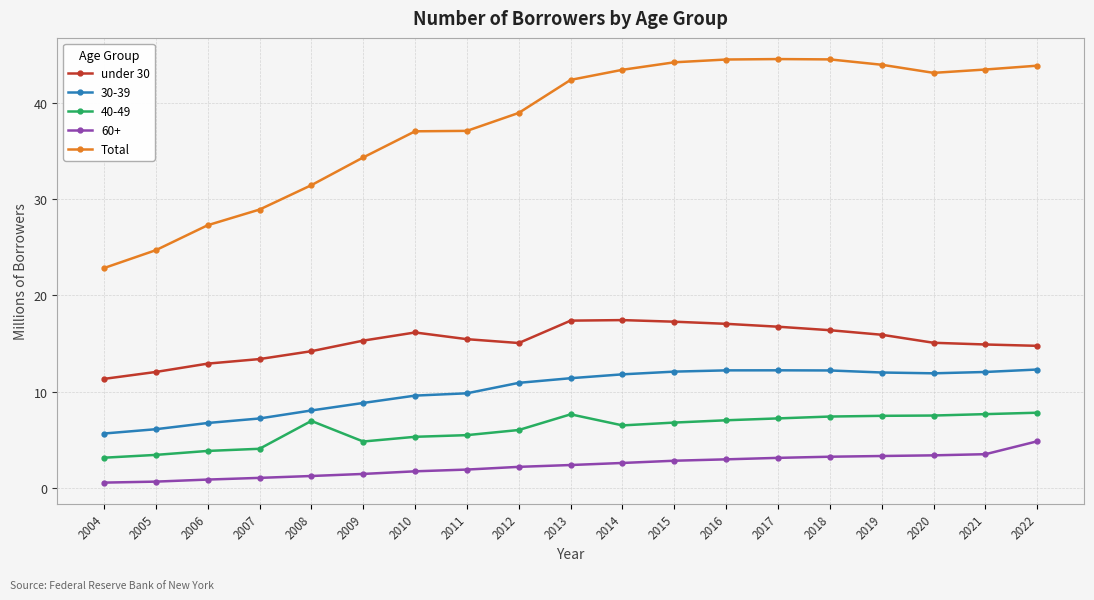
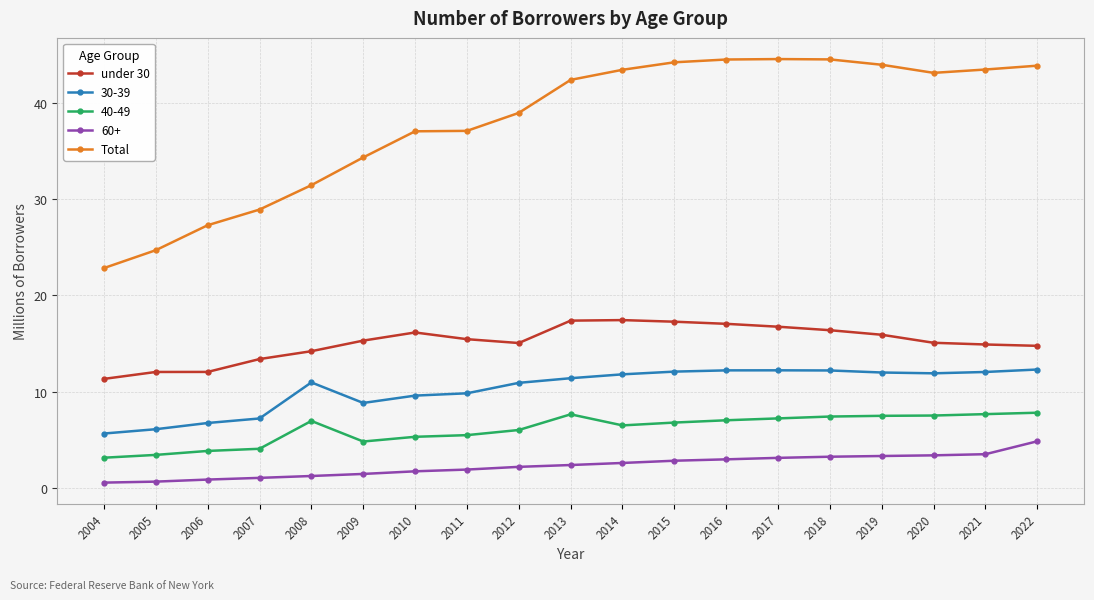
  {
    "under 30": {
      "2004": 11,
      "2005": 12,
-     "2006": 13,
+     "2006": 12,
      "2007": 13,
      "2008": 14,
      "2009": 15,
      "2010": 16,
      "2011": 15,
      "2012": 15,
      "2013": 17,
      "2014": 17,
      "2015": 17,
      "2016": 17,
      "2017": 17,
      "2018": 16,
      "2019": 16,
      "2020": 15,
      "2021": 15,
      "2022": 15
    },
    "30-39": {
      "2004": 6,
      "2005": 6,
      "2006": 7,
      "2007": 7,
-     "2008": 8,
+     "2008": 11,
      "2009": 9,
      "2010": 10,
      "2011": 10,
      "2012": 11,
      "2013": 11,
      "2014": 12,
      "2015": 12,
      "2016": 12,
      "2017": 12,
      "2018": 12,
      "2019": 12,
      "2020": 12,
      "2021": 12,
      "2022": 12
    },
    "40-49": {
      "2004": 3,
      "2005": 3,
      "2006": 4,
      "2007": 4,
      "2008": 7,
      "2009": 5,
      "2010": 5,
      "2011": 6,
      "2012": 6,
      "2013": 8,
      "2014": 7,
      "2015": 7,
      "2016": 7,
      "2017": 7,
      "2018": 7,
      "2019": 8,
      "2020": 8,
      "2021": 8,
      "2022": 8
    },
    "60+": {
      "2004": 1,
      "2005": 1,
      "2006": 1,
      "2007": 1,
      "2008": 1,
      "2009": 1,
      "2010": 2,
      "2011": 2,
      "2012": 2,
      "2013": 2,
      "2014": 3,
      "2015": 3,
      "2016": 3,
      "2017": 3,
      "2018": 3,
      "2019": 3,
      "2020": 3,
      "2021": 4,
      "2022": 5
    },
    "Total": {
      "2004": 23,
      "2005": 25,
      "2006": 27,
      "2007": 29,
      "2008": 31,
      "2009": 34,
      "2010": 37,
      "2011": 37,
      "2012": 39,
      "2013": 42,
      "2014": 43,
      "2015": 44,
      "2016": 44,
      "2017": 45,
      "2018": 45,
      "2019": 44,
      "2020": 43,
      "2021": 43,
      "2022": 44
    }
  }
